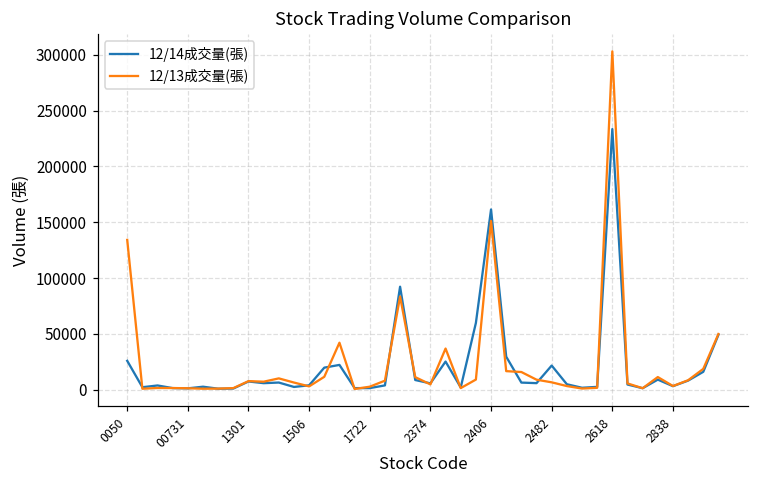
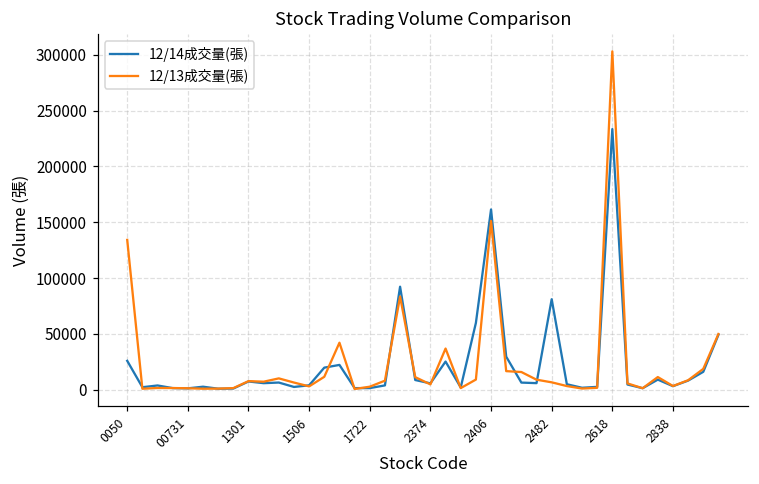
  {
    "12/14成交量(張)": {
      "0050": 26000,
      "2406": 161000,
-     "2482": 22000,
+     "2482": 81000,
      "2618": 233000
    },
    "12/13成交量(張)": {
      "0050": 134000,
      "2406": 151000,
      "2482": 7000,
      "2618": 303000
    }
  }
